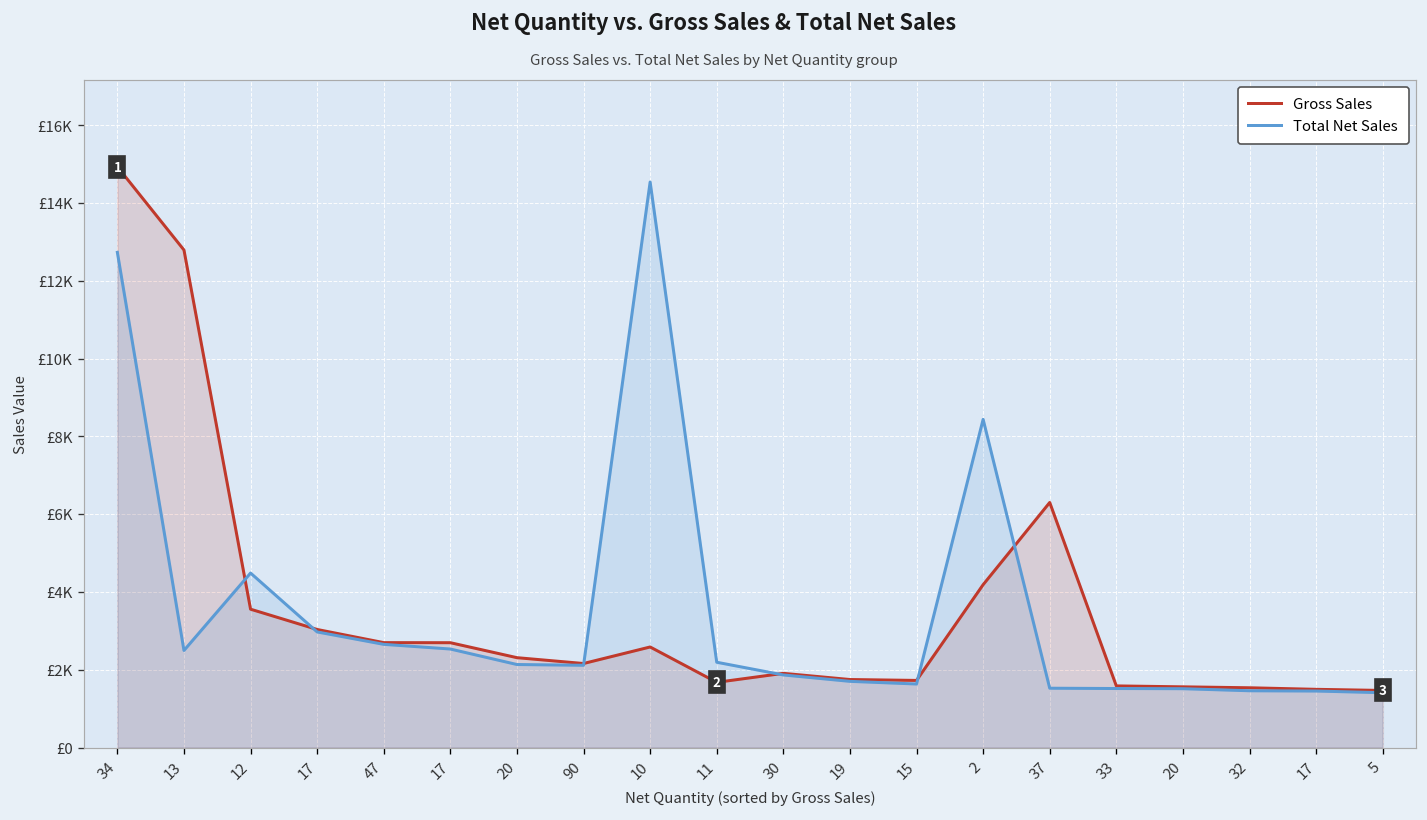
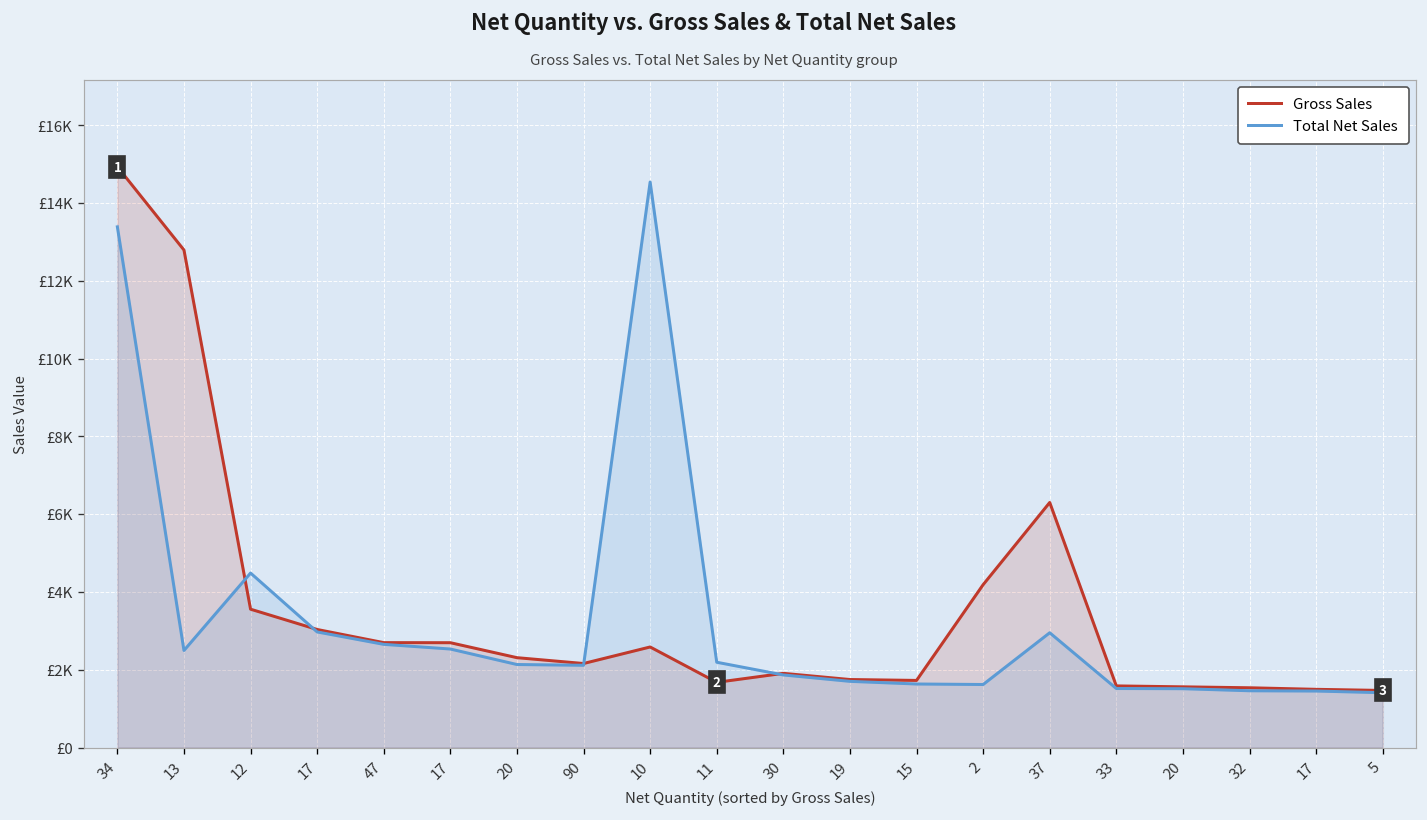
  {
    "Gross Sales": {
      "13": "£12800",
      "12": "£3600",
      "10": "£2600",
      "15": "£1700",
      "2": "£4200",
      "37": "£6300"
    },
    "Total Net Sales": {
-     "34": "£12700",
+     "34": "£13400",
      "13": "£2500",
      "12": "£4500",
      "10": "£14500",
      "11": "£2200",
      "15": "£1600",
-     "2": "£8400",
-     "37": "£1500"
+     "2": "£1600",
+     "37": "£3000"
    }
  }
